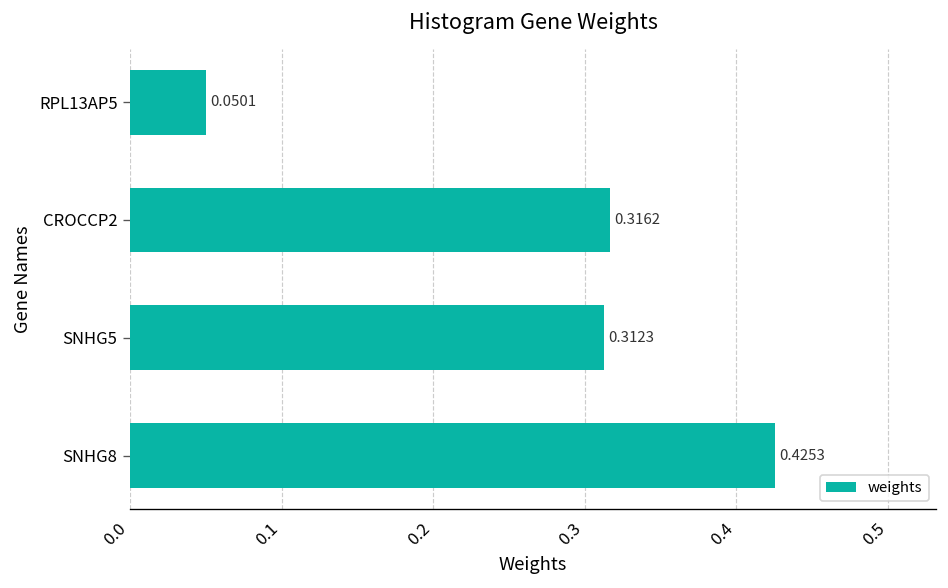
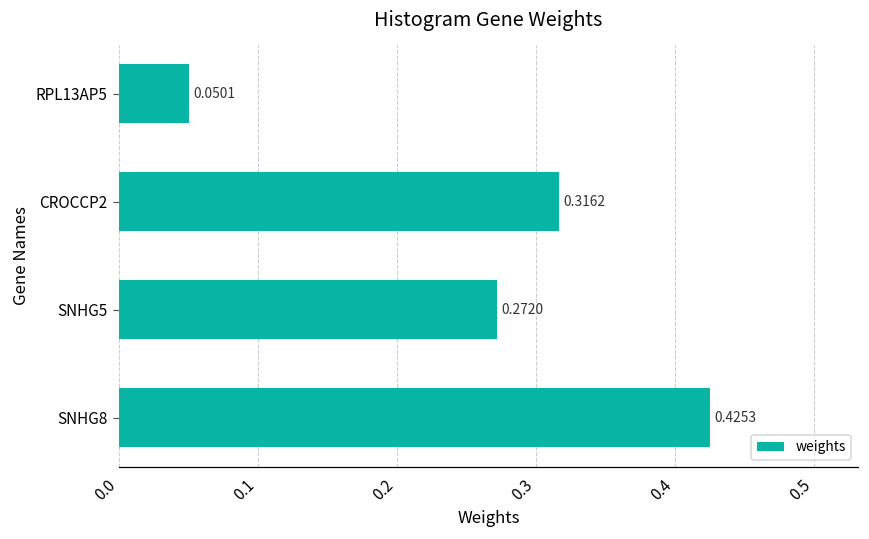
  {
    "RPL13AP5": 0.0501,
    "CROCCP2": 0.3162,
-   "SNHG5": 0.3123,
+   "SNHG5": 0.2720,
    "SNHG8": 0.4253
  }
